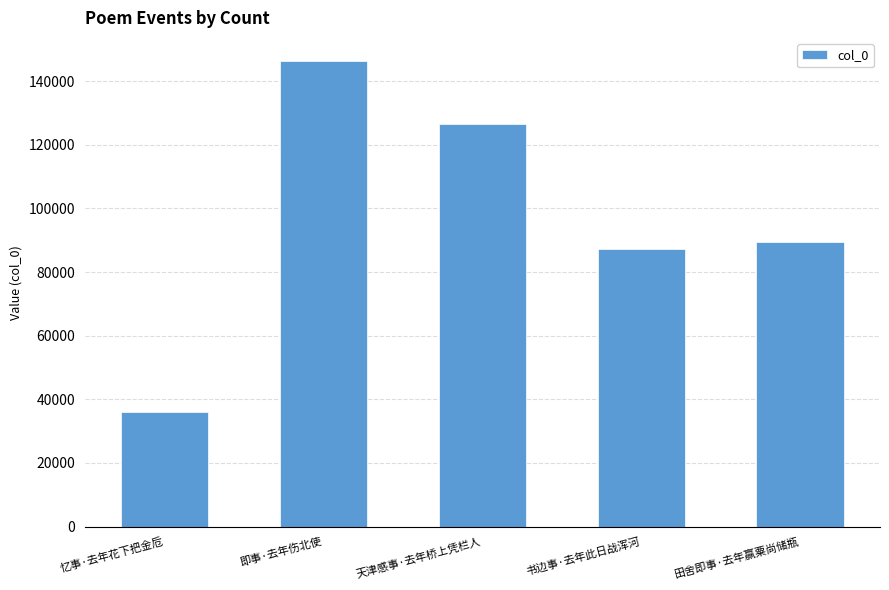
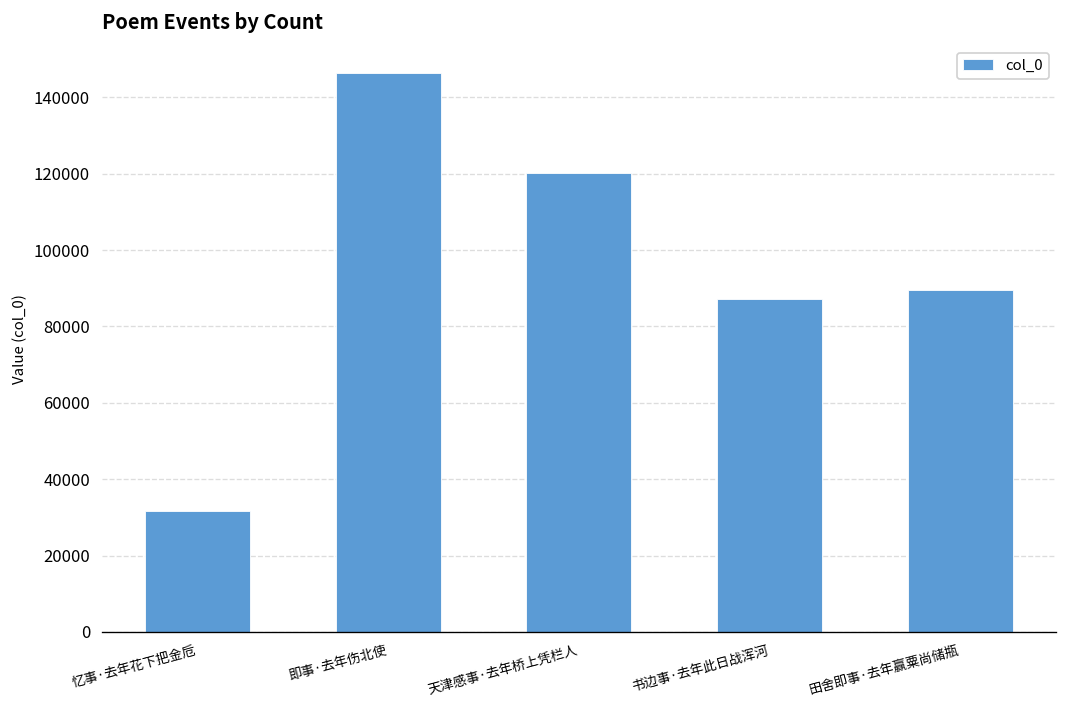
  {
-   "忆事·去年花下把金卮": 36000,
+   "忆事·去年花下把金卮": 32000,
    "即事·去年伤北使": 146000,
-   "天津感事·去年桥上凭栏人": 126000,
+   "天津感事·去年桥上凭栏人": 120000,
    "书边事·去年此日战浑河": 87000,
    "田舍即事·去年赢粟尚储瓶": 90000
  }
